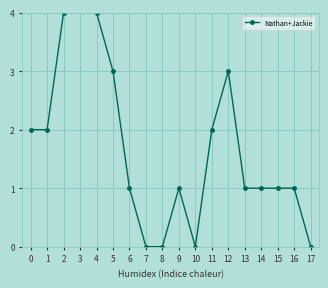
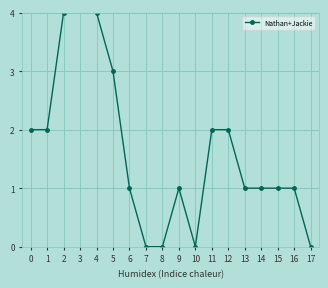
  {
    "0": 2,
    "1": 2,
    "2": 4,
    "4": 4,
    "5": 3,
    "6": 1,
    "7": 0,
    "8": 0,
    "9": 1,
    "10": 0,
    "11": 2,
-   "12": 3,
+   "12": 2,
    "13": 1,
    "14": 1,
    "15": 1,
    "16": 1,
    "17": 0
  }
